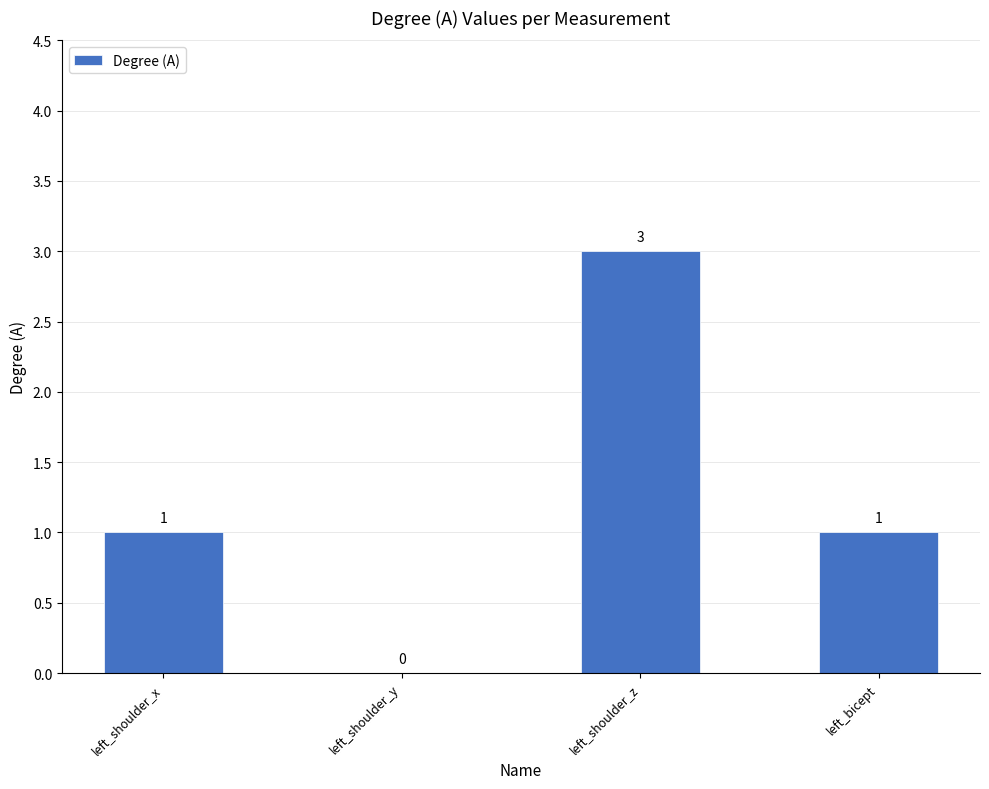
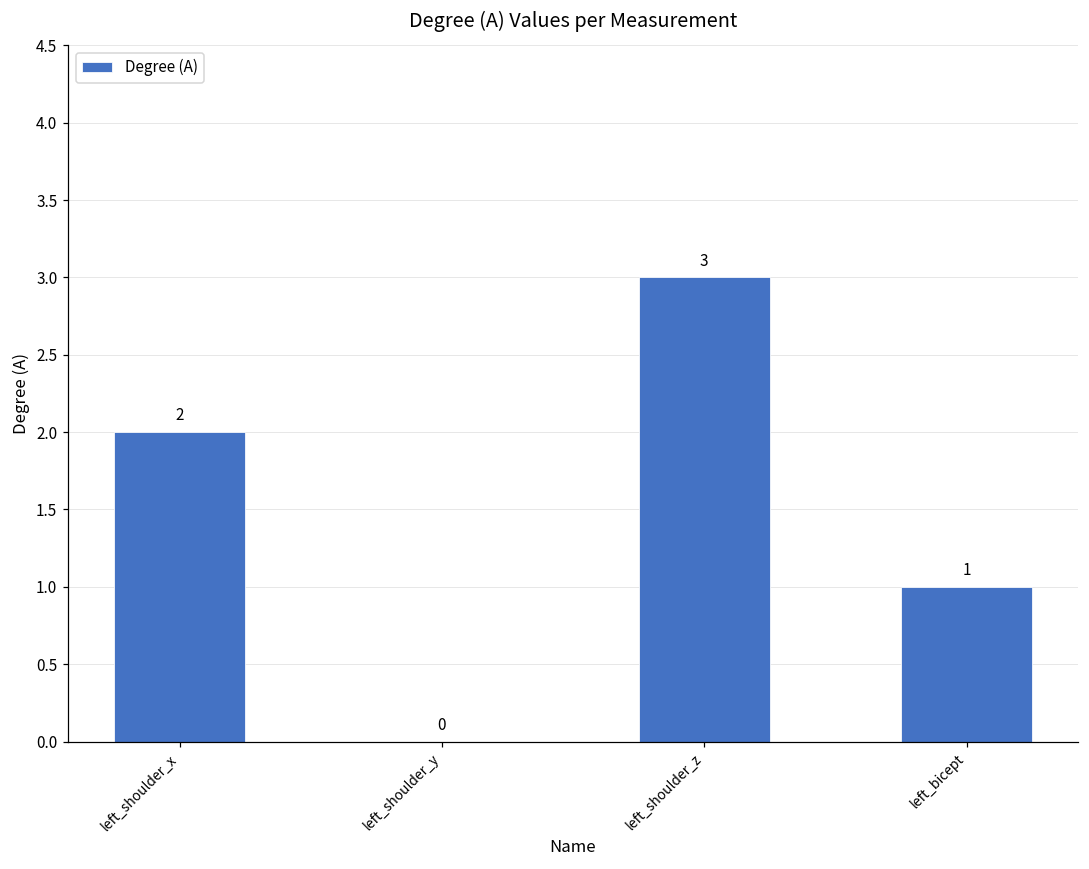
  {
-   "left_shoulder_x": 1,
+   "left_shoulder_x": 2,
    "left_shoulder_y": 0,
    "left_shoulder_z": 3,
    "left_bicept": 1
  }
